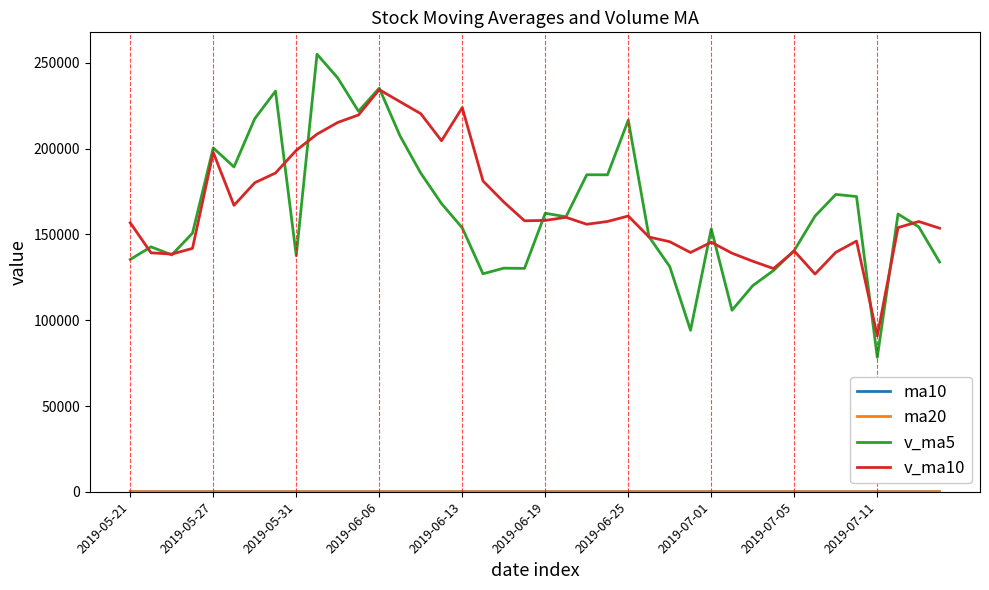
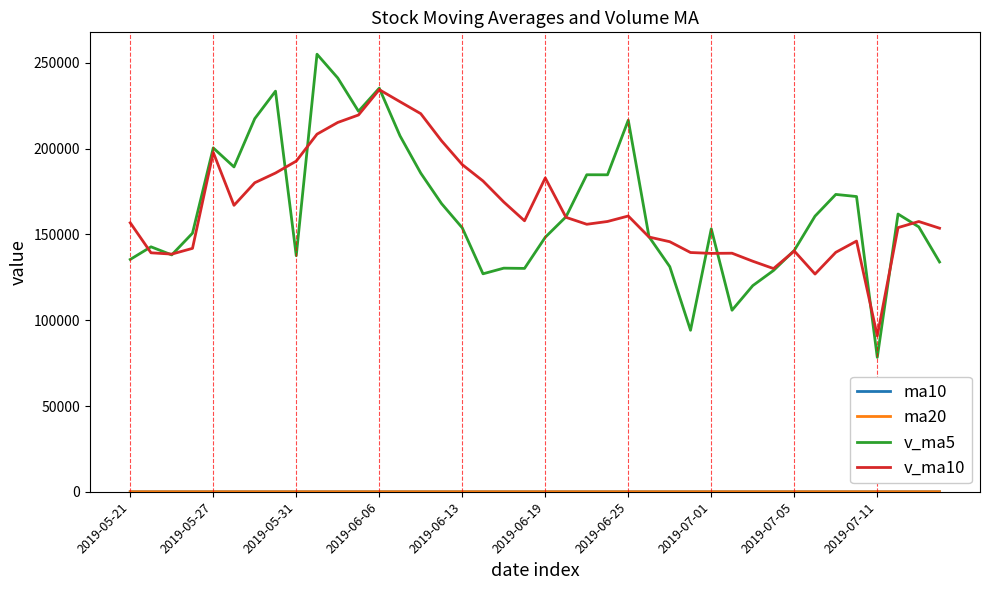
  {
    "ma20": {
      "2019-05-21": 0,
      "2019-05-27": 0,
      "2019-05-31": 0,
      "2019-06-06": 0,
      "2019-06-13": 0,
      "2019-06-19": 0,
      "2019-06-25": 0,
      "2019-07-01": 0,
      "2019-07-05": 0,
      "2019-07-11": 0
    },
    "v_ma5": {
      "2019-05-21": 135000,
      "2019-05-27": 200000,
      "2019-05-31": 138000,
      "2019-06-13": 154000,
-     "2019-06-19": 162000,
+     "2019-06-19": 148000,
      "2019-06-25": 217000,
      "2019-07-01": 153000,
      "2019-07-11": 78000
    },
    "v_ma10": {
      "2019-05-21": 157000,
      "2019-05-27": 198000,
-     "2019-05-31": 199000,
-     "2019-06-13": 224000,
-     "2019-06-19": 158000,
+     "2019-05-31": 193000,
+     "2019-06-13": 191000,
+     "2019-06-19": 183000,
      "2019-06-25": 161000,
-     "2019-07-01": 145000,
+     "2019-07-01": 139000,
      "2019-07-11": 91000
    }
  }
